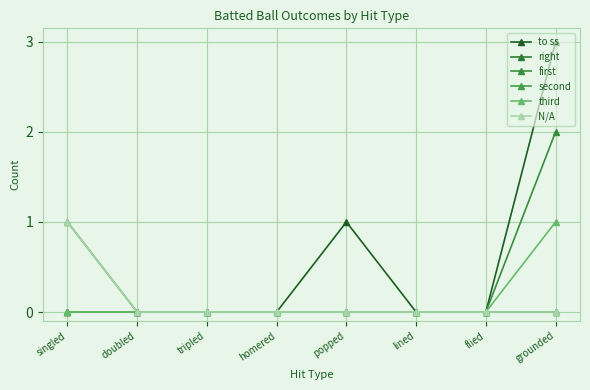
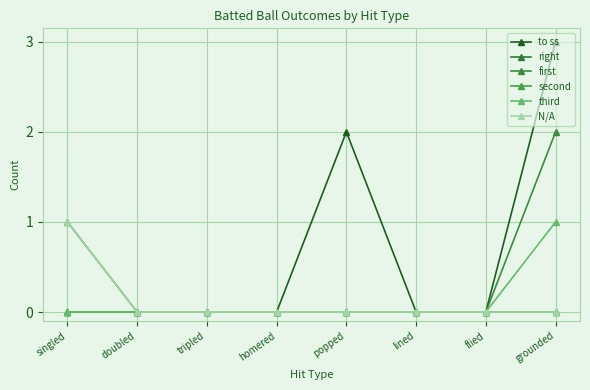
  {
    "to ss": {
-     "popped": 1
+     "popped": 2
    },
    "N/A": {
      "singled": 1
    }
  }
